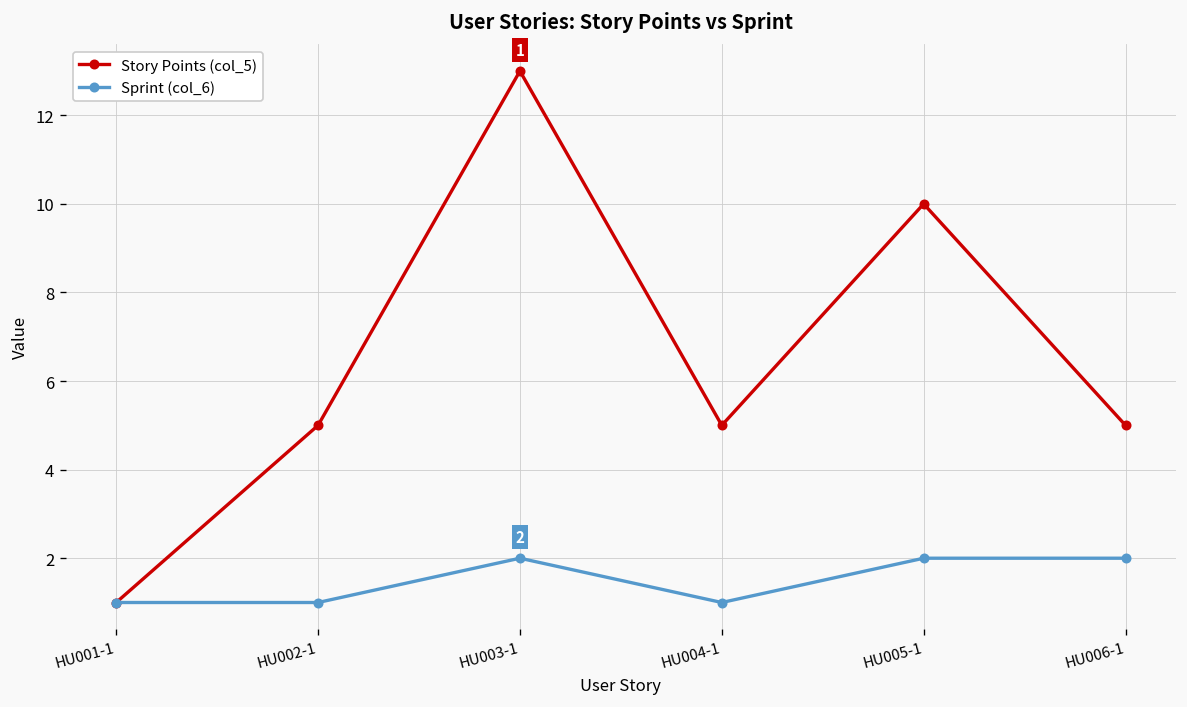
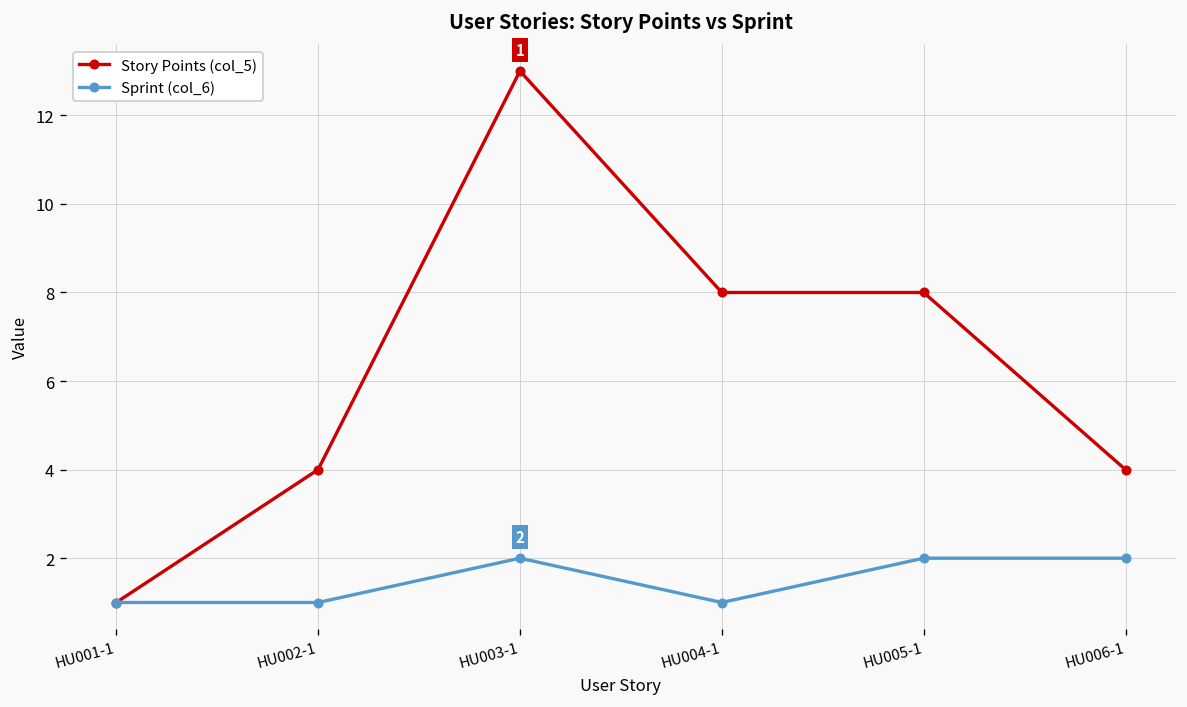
  {
    "Story Points (col_5)": {
-     "HU002-1": 5,
-     "HU004-1": 5,
-     "HU005-1": 10,
-     "HU006-1": 5
+     "HU002-1": 4,
+     "HU004-1": 8,
+     "HU005-1": 8,
+     "HU006-1": 4
    },
    "Sprint (col_6)": {
      "HU002-1": 1,
      "HU004-1": 1,
      "HU005-1": 2,
      "HU006-1": 2
    }
  }
